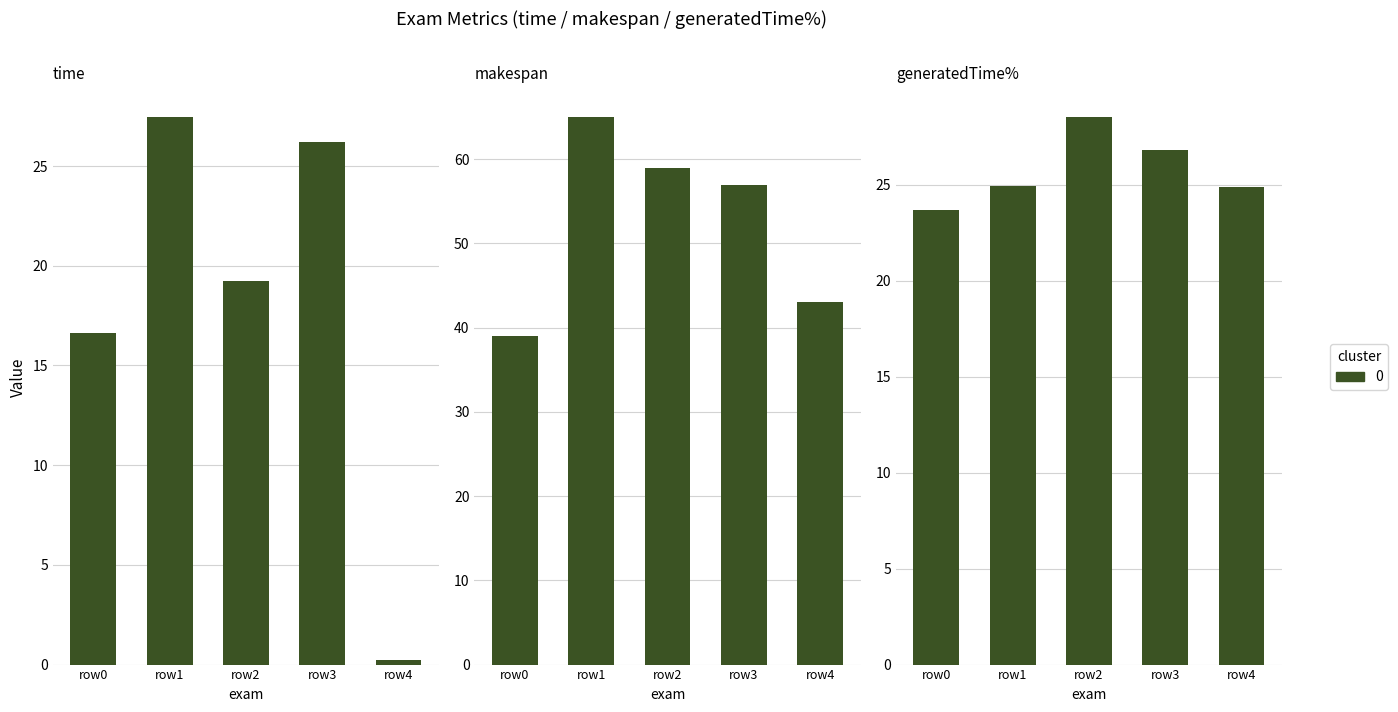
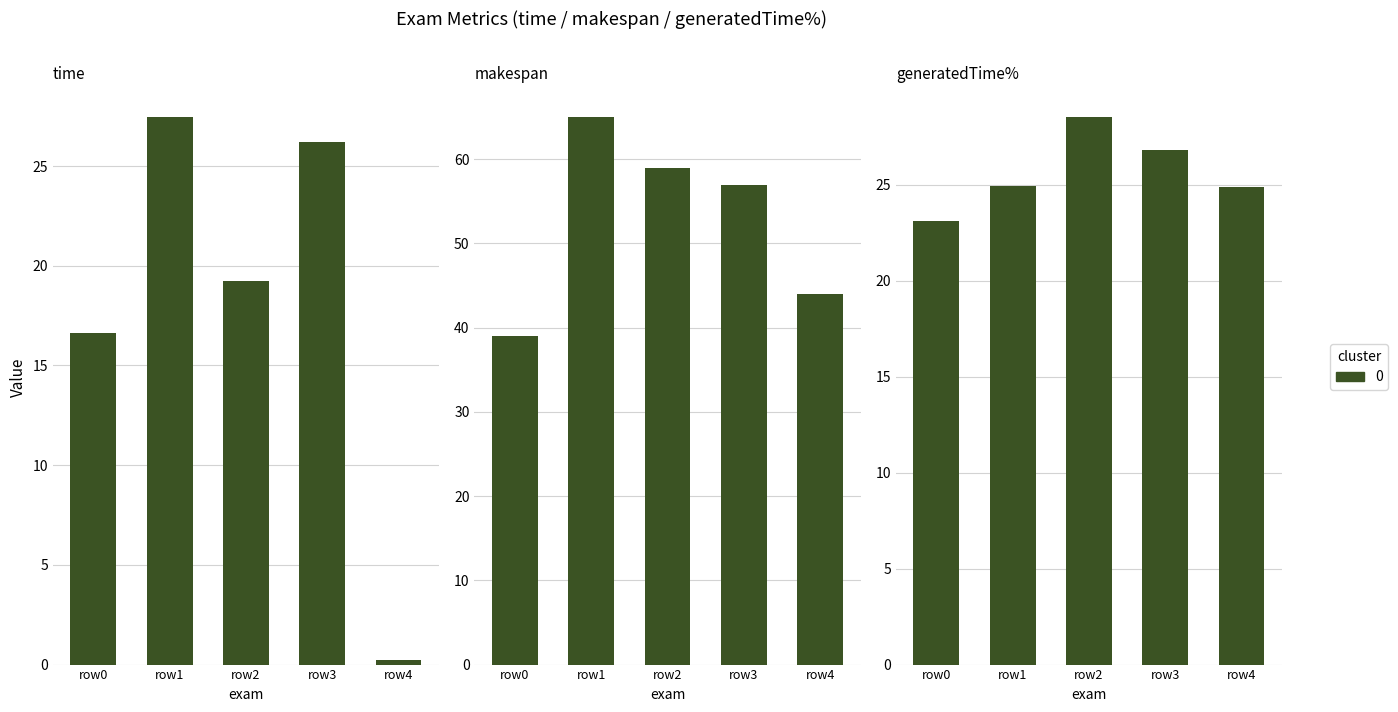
  {
    "time": {
      "row0": 16.6,
      "row1": 27.5,
      "row2": 19.2,
      "row3": 26.2,
      "row4": 0.2
    },
    "makespan": {
      "row0": 39,
      "row1": 65,
      "row2": 59,
      "row3": 57,
-     "row4": 43
+     "row4": 44
    },
    "generatedTime%": {
-     "row0": 23.7,
+     "row0": 23.1,
      "row1": 24.9,
      "row2": 28.5,
      "row3": 26.8,
      "row4": 24.9
    }
  }
